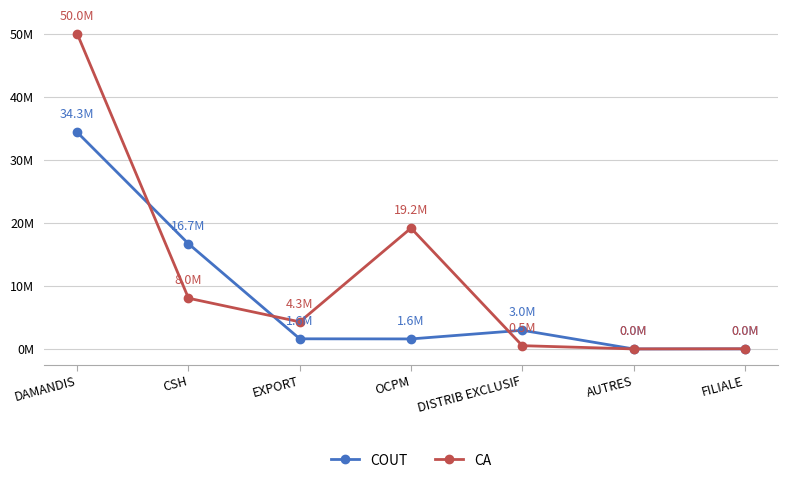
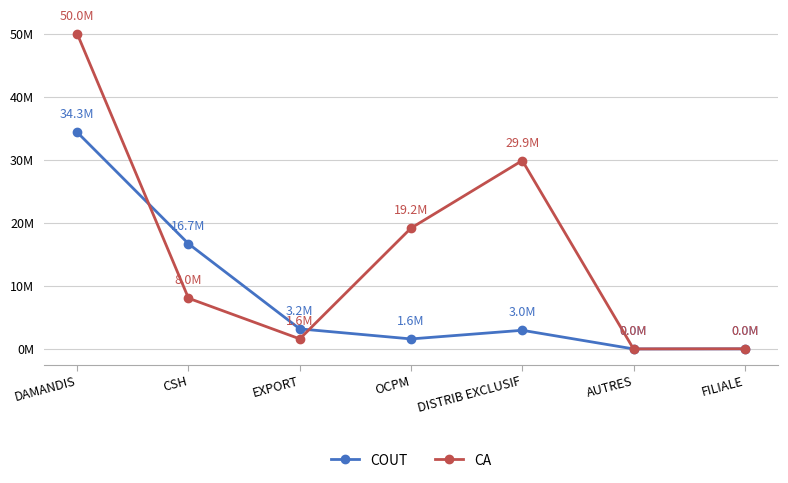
  {
    "COUT": {
      "DAMANDIS": "34.3M",
      "CSH": "16.7M",
-     "EXPORT": "1.6M",
+     "EXPORT": "3.2M",
      "OCPM": "1.6M",
      "DISTRIB EXCLUSIF": "3.0M"
    },
    "CA": {
      "DAMANDIS": "50.0M",
      "CSH": "8.0M",
-     "EXPORT": "4.3M",
+     "EXPORT": "1.6M",
      "OCPM": "19.2M",
-     "DISTRIB EXCLUSIF": "0.5M"
+     "DISTRIB EXCLUSIF": "29.9M"
    }
  }
